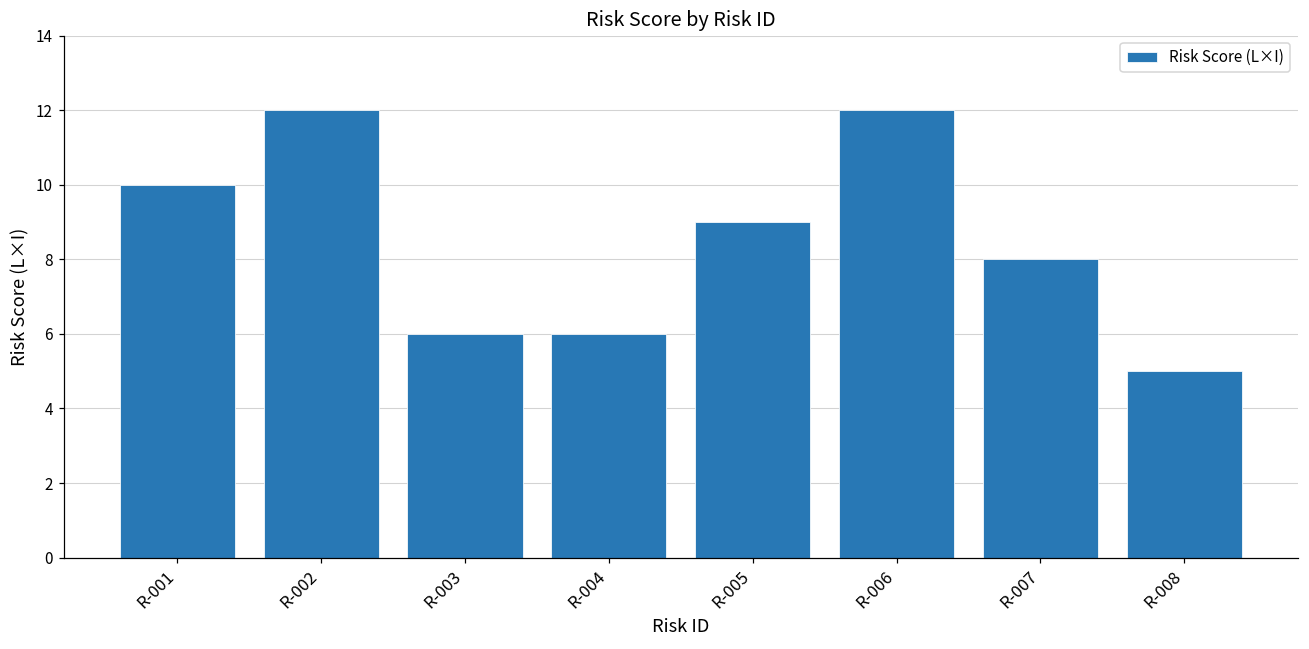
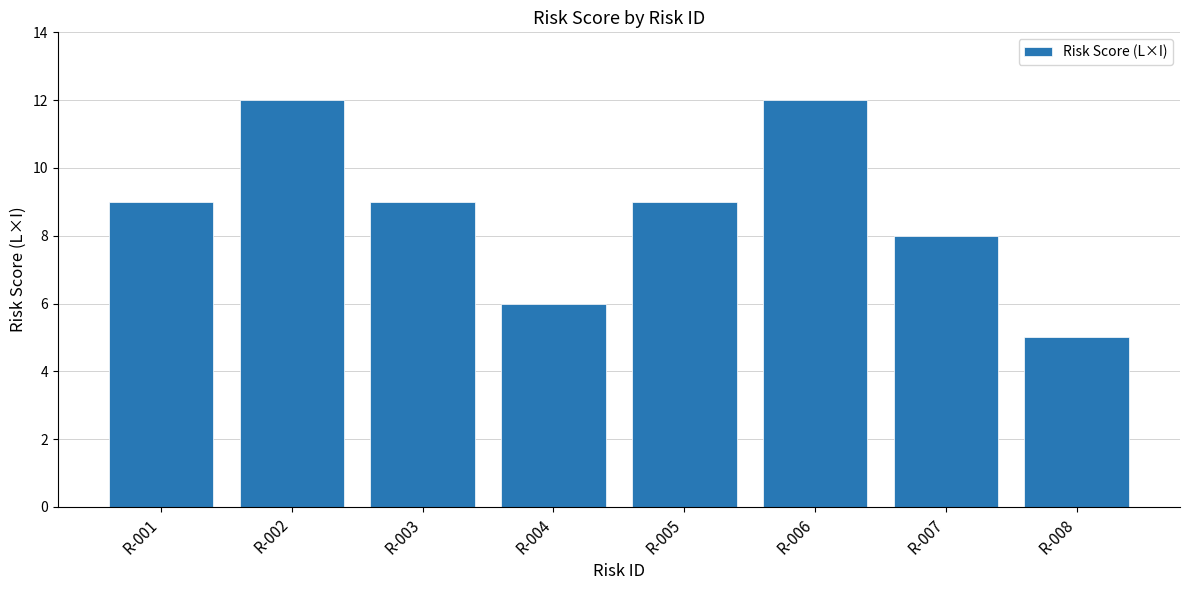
  {
-   "R-001": 10,
+   "R-001": 9,
    "R-002": 12,
-   "R-003": 6,
+   "R-003": 9,
    "R-004": 6,
    "R-005": 9,
    "R-006": 12,
    "R-007": 8,
    "R-008": 5
  }
